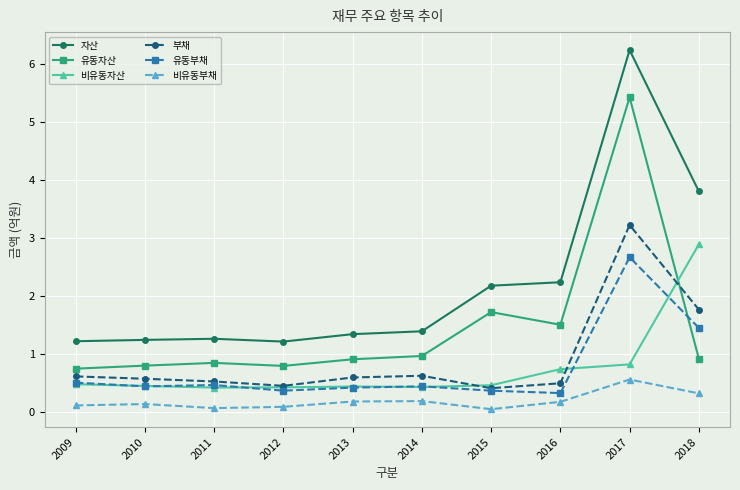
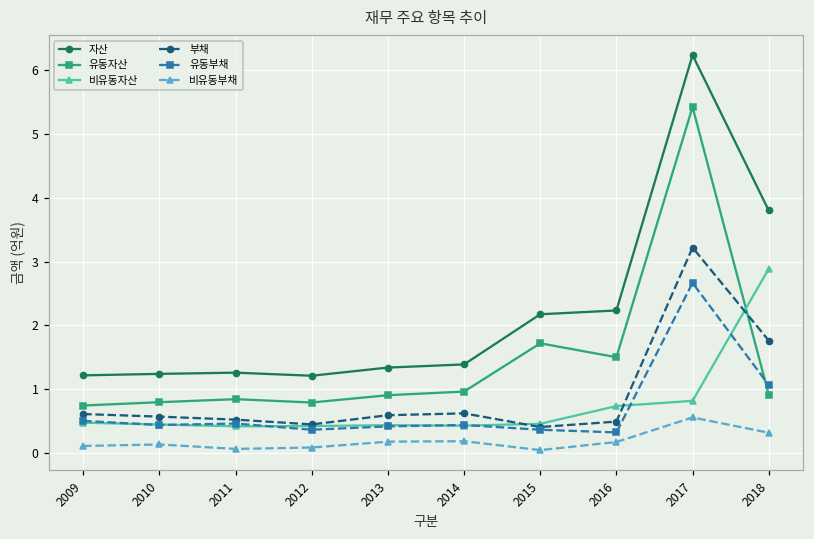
  {
    "유동부채": {
      "2011": 0.5,
      "2012": 0.4,
      "2016": 0.3,
      "2017": 2.7,
-     "2018": 1.4
+     "2018": 1.1
    }
  }
